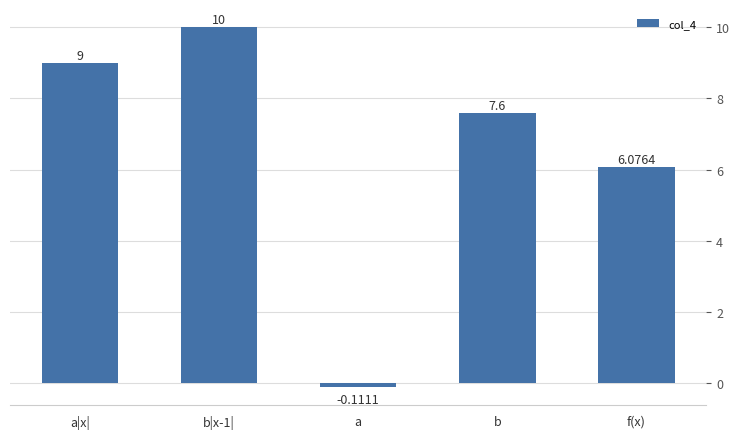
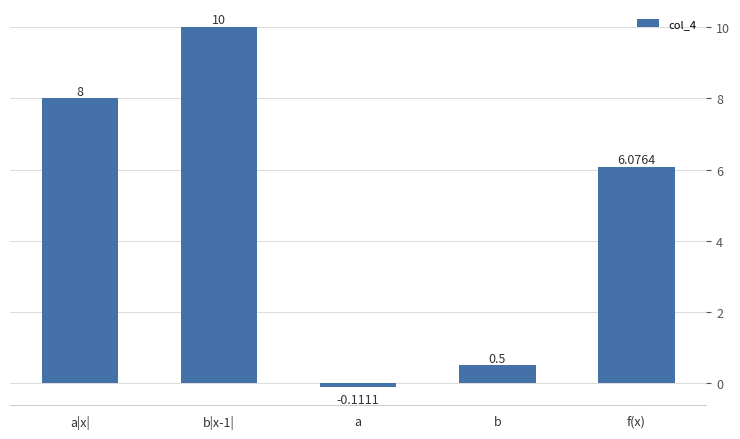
  {
-   "a|x|": 9,
+   "a|x|": 8,
    "b|x-1|": 10,
    "a": -0.1111,
-   "b": 7.6,
+   "b": 0.5,
    "f(x)": 6.0764
  }
